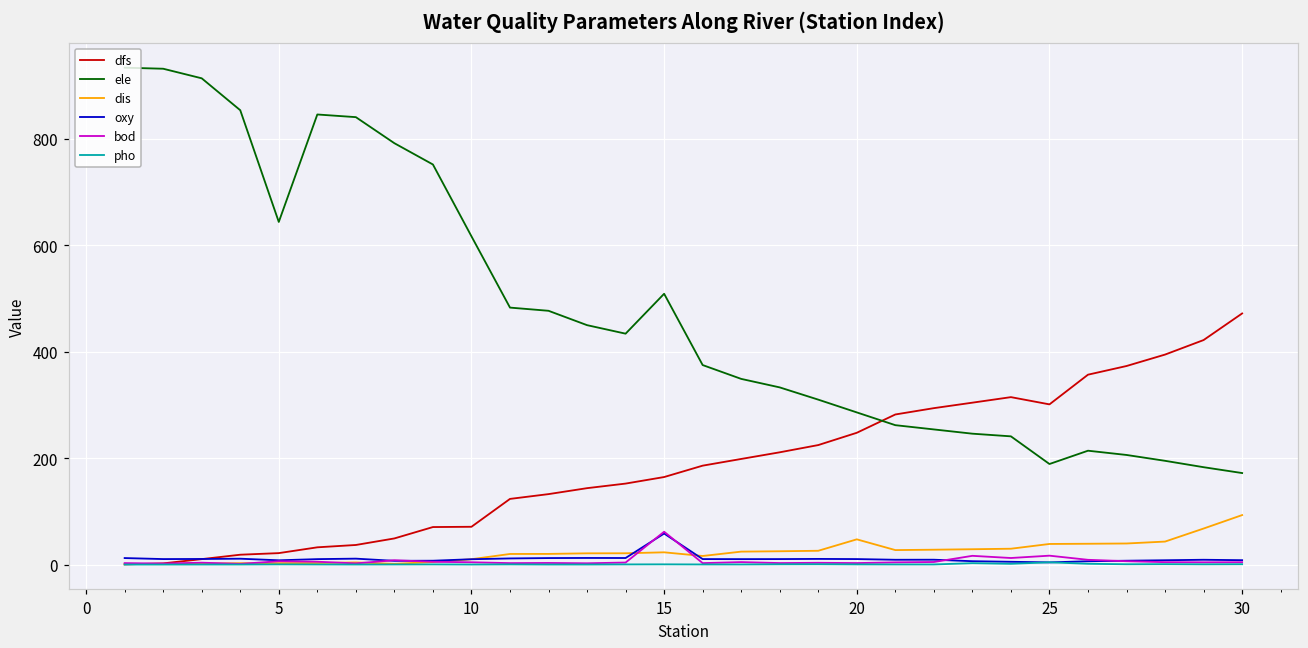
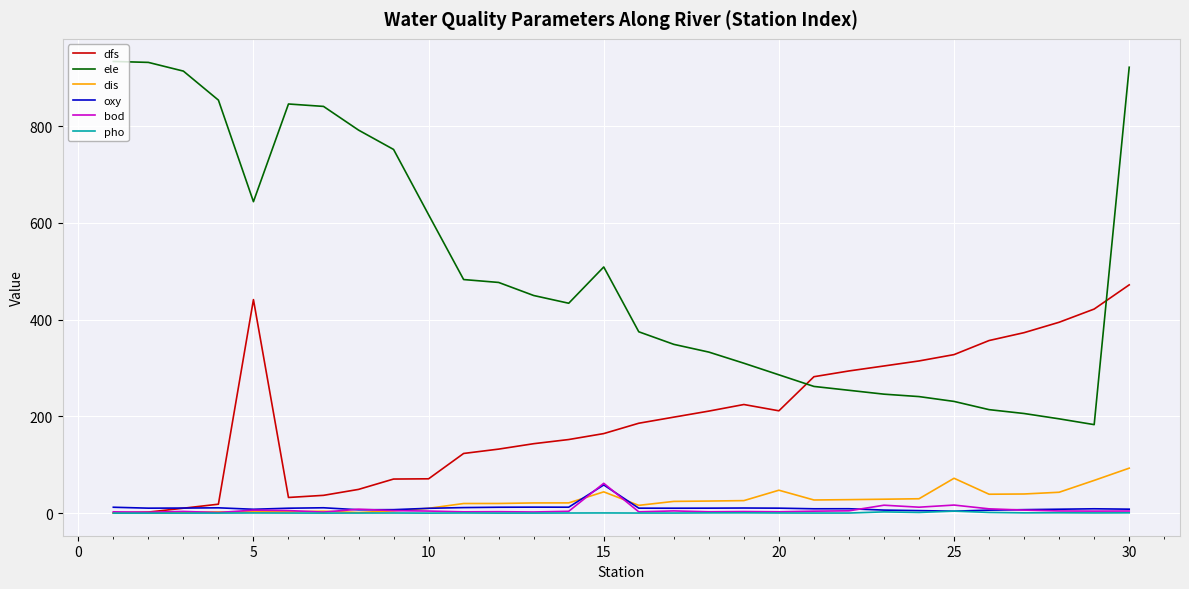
  {
    "dfs": {
-     "5": 20,
+     "5": 440,
      "10": 70,
      "15": 160,
-     "20": 250,
-     "25": 300,
+     "20": 210,
+     "25": 330,
      "30": 470
    },
    "ele": {
      "5": 640,
      "10": 620,
      "15": 510,
      "20": 290,
-     "25": 190,
-     "30": 170
+     "25": 230,
+     "30": 920
    },
    "dis": {
-     "15": 20,
+     "15": 40,
      "20": 50,
-     "25": 40,
+     "25": 70,
      "30": 90
    },
    "oxy": {
      "20": 10
    },
    "bod": {
      "25": 20
    },
    "pho": {
      "15": 0
    }
  }
